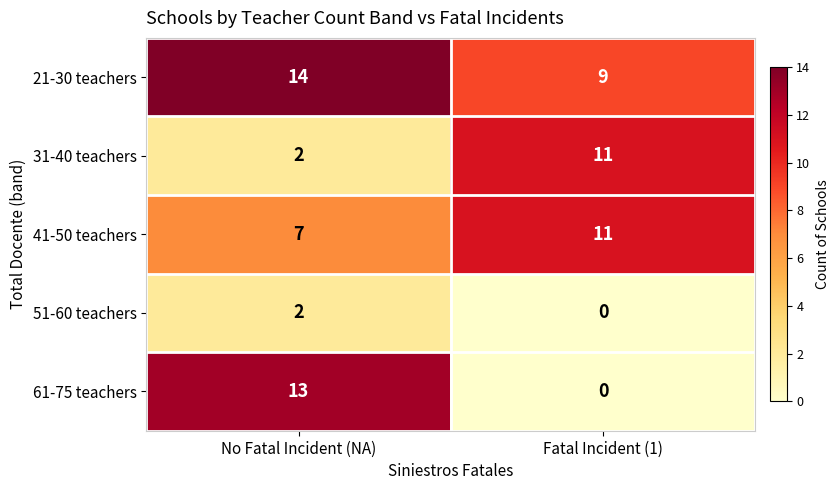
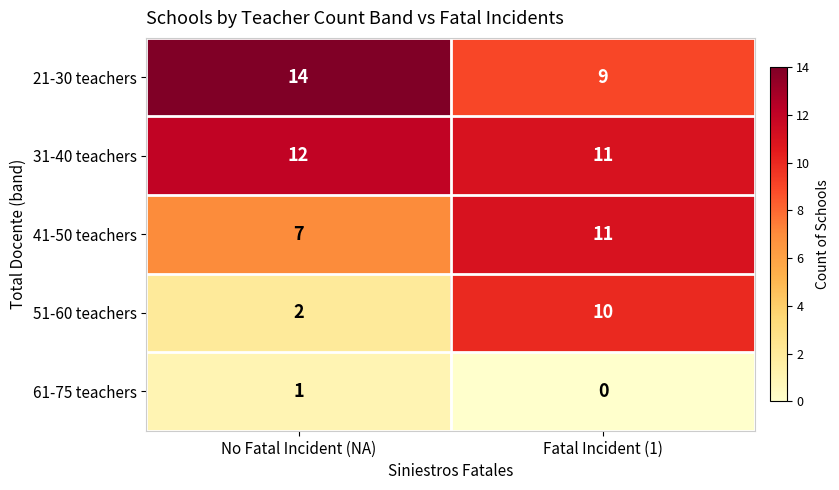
  {
    "21-30 teachers": {
      "No Fatal Incident (NA)": 14,
      "Fatal Incident (1)": 9
    },
    "31-40 teachers": {
-     "No Fatal Incident (NA)": 2,
+     "No Fatal Incident (NA)": 12,
      "Fatal Incident (1)": 11
    },
    "41-50 teachers": {
      "No Fatal Incident (NA)": 7,
      "Fatal Incident (1)": 11
    },
    "51-60 teachers": {
      "No Fatal Incident (NA)": 2,
-     "Fatal Incident (1)": 0
+     "Fatal Incident (1)": 10
    },
    "61-75 teachers": {
-     "No Fatal Incident (NA)": 13,
+     "No Fatal Incident (NA)": 1,
      "Fatal Incident (1)": 0
    }
  }
